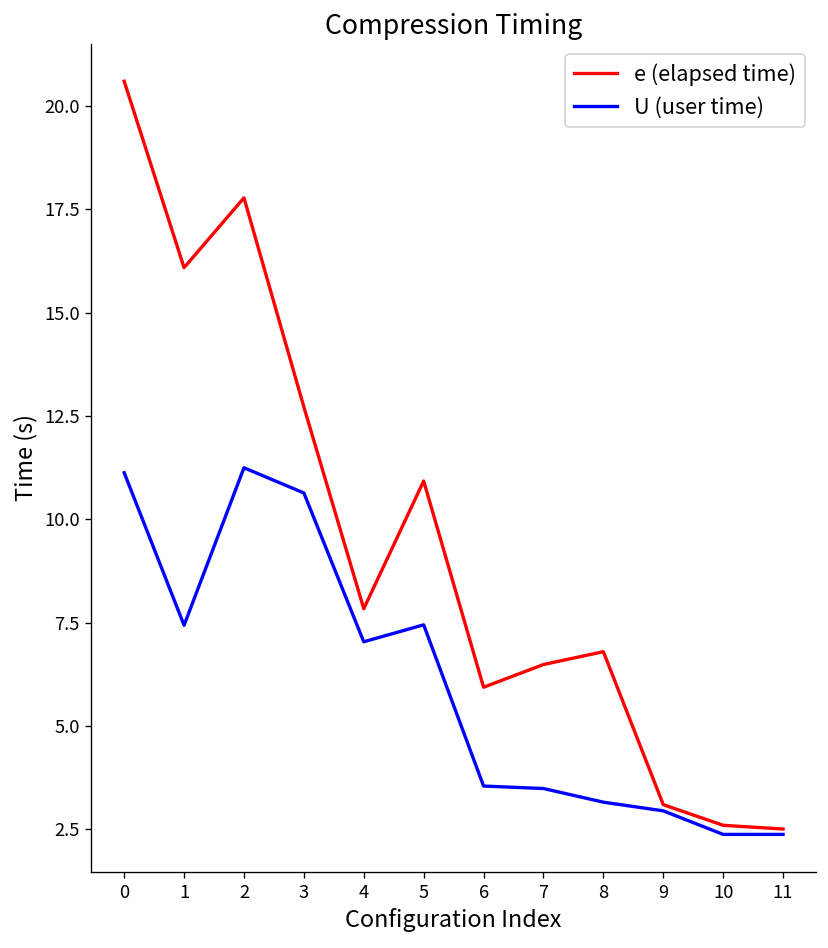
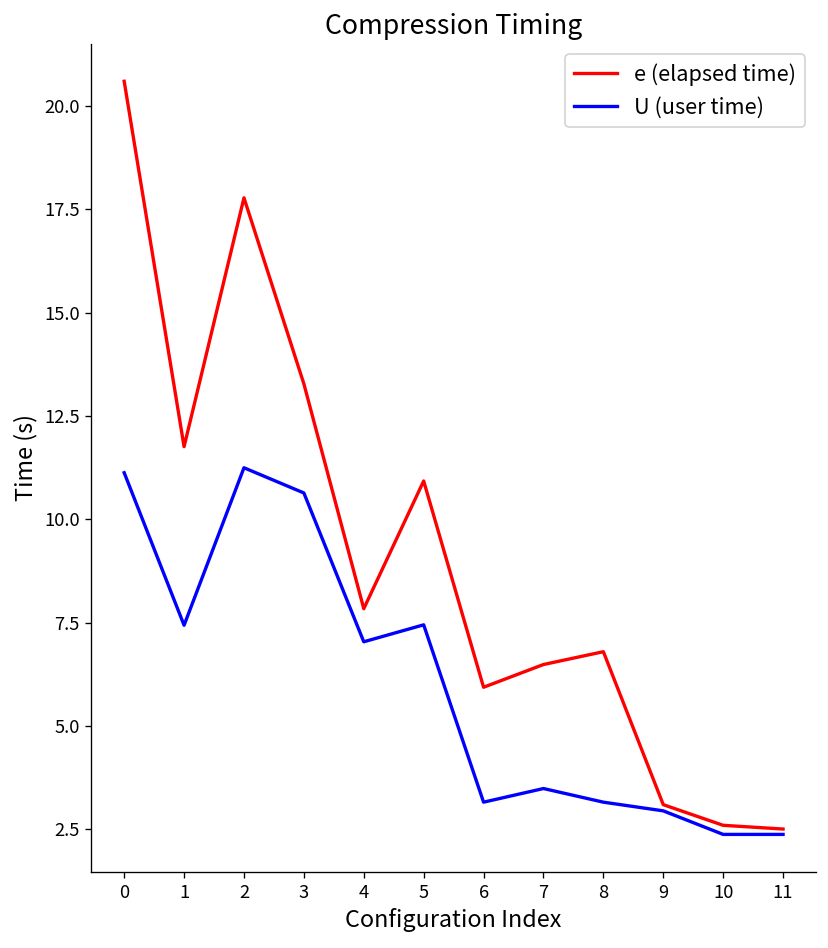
  {
    "e (elapsed time)": {
      "0": 20.6,
-     "1": 16.1,
+     "1": 11.8,
      "2": 17.8,
-     "3": 12.7,
+     "3": 13.3,
      "4": 7.8,
      "5": 10.9,
      "6": 5.9,
      "7": 6.5,
      "8": 6.8,
      "9": 3.1,
      "10": 2.6,
      "11": 2.5
    },
    "U (user time)": {
      "0": 11.1,
      "1": 7.4,
      "2": 11.3,
      "3": 10.6,
      "4": 7.0,
      "5": 7.5,
-     "6": 3.6,
+     "6": 3.2,
      "7": 3.5,
      "8": 3.2,
      "9": 3.0,
      "10": 2.4,
      "11": 2.4
    }
  }
